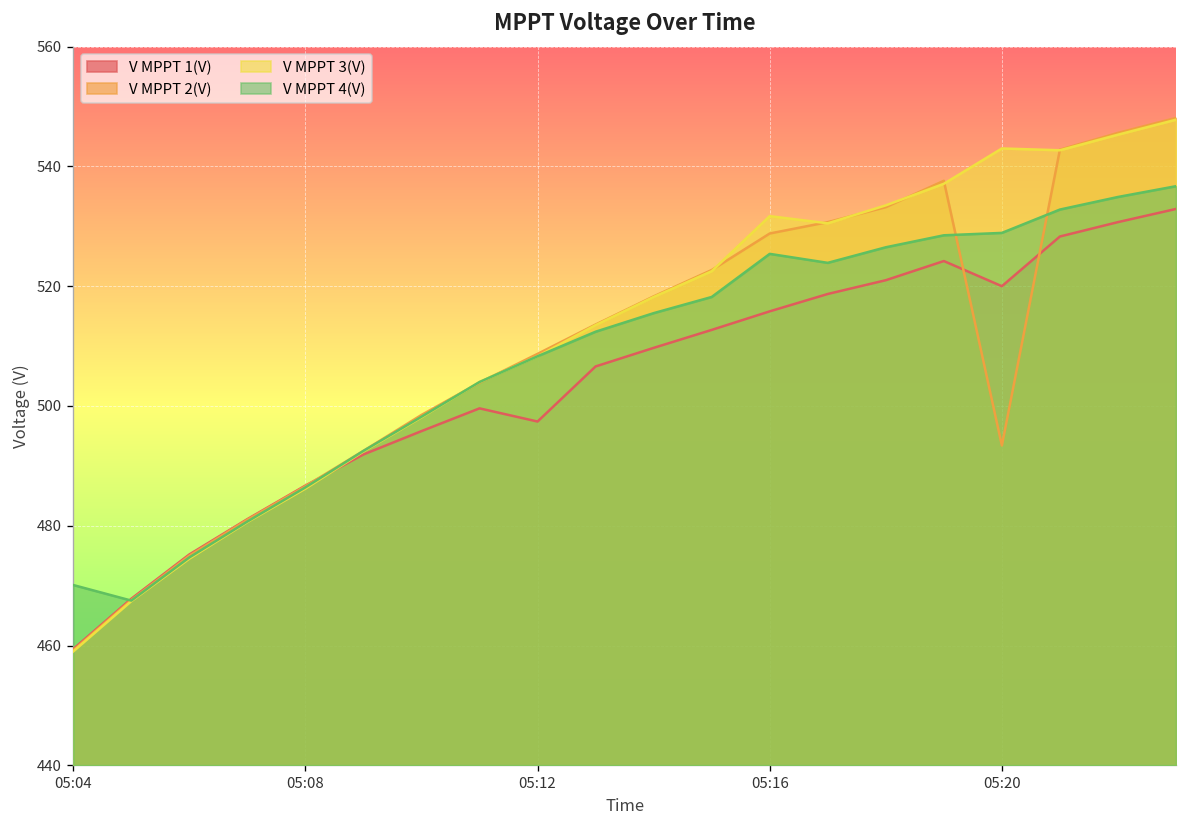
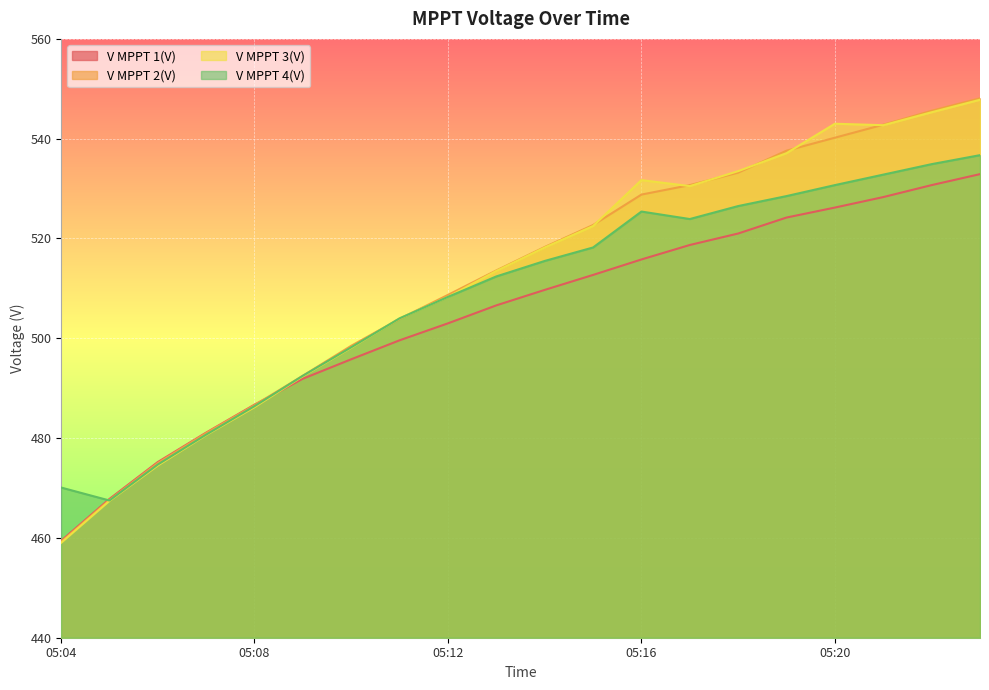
  {
    "V MPPT 1(V)": {
-     "05:12": 497,
+     "05:12": 503,
      "05:16": 516,
-     "05:20": 520
+     "05:20": 526
    },
    "V MPPT 2(V)": {
      "05:16": 529,
-     "05:20": 493
+     "05:20": 540
    },
    "V MPPT 3(V)": {
      "05:16": 532,
      "05:20": 543
    },
    "V MPPT 4(V)": {
      "05:04": 470,
      "05:16": 525,
-     "05:20": 529
+     "05:20": 531
    }
  }
